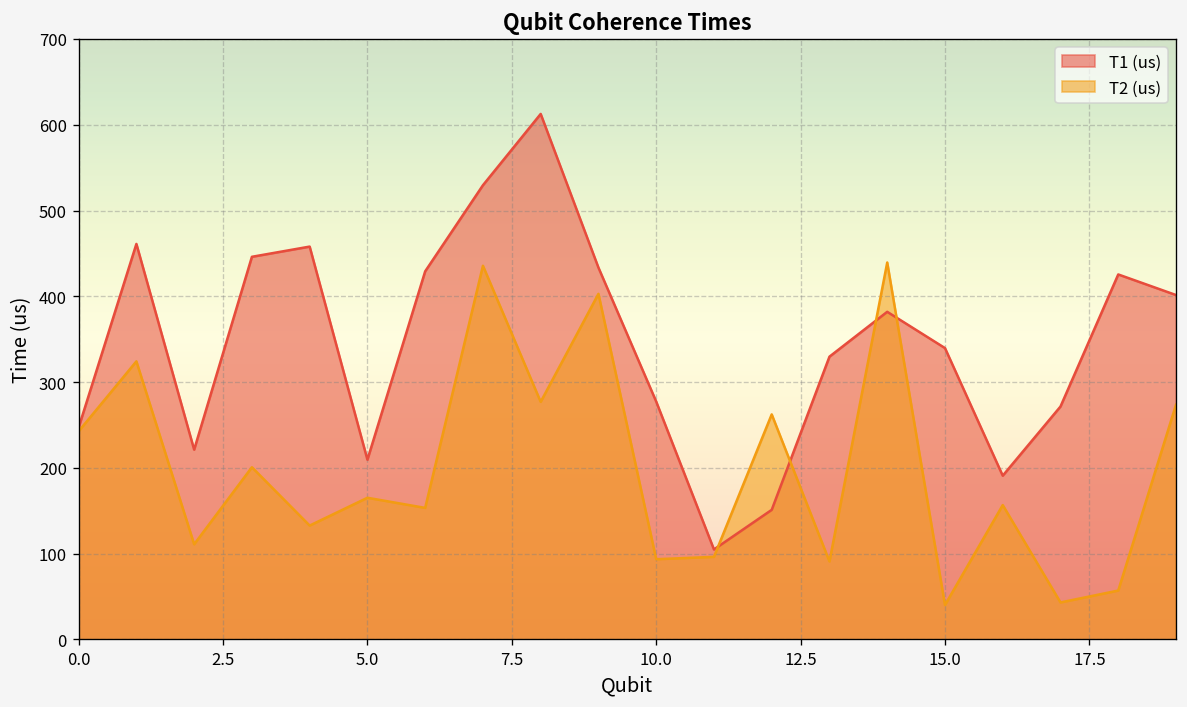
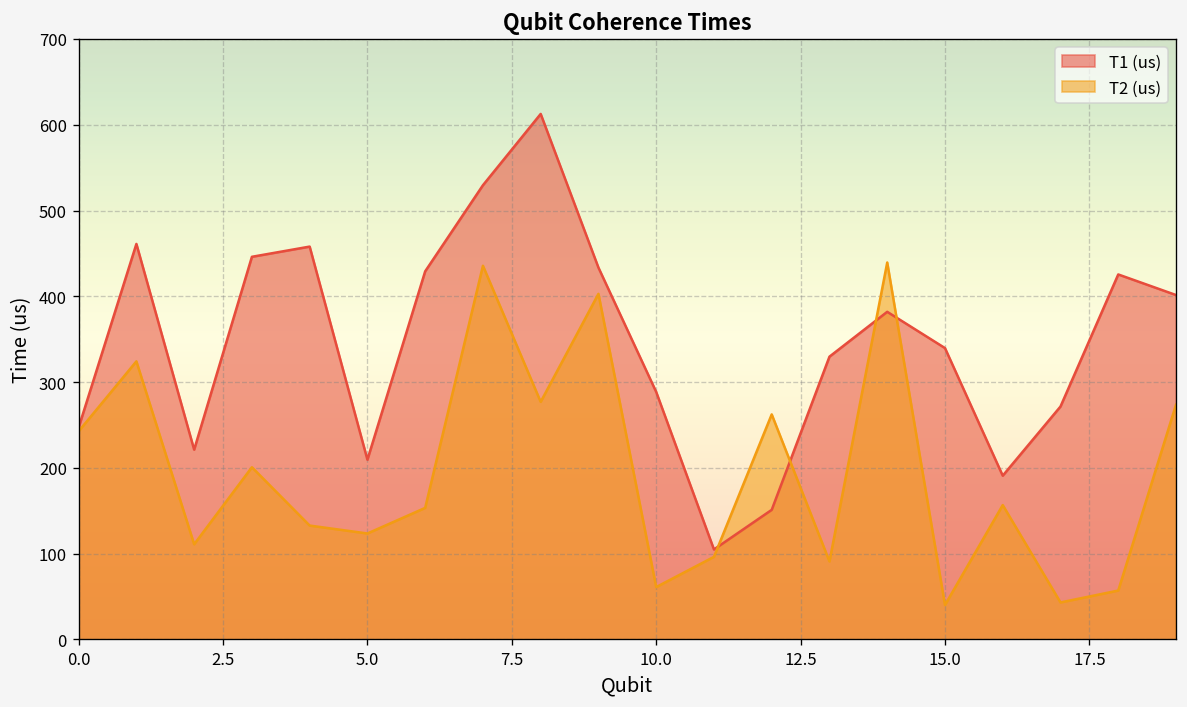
  {
    "T1 (us)": {
      "0.0": 250,
      "5.0": 210,
-     "10.0": 280,
+     "10.0": 290,
      "15.0": 340
    },
    "T2 (us)": {
      "0.0": 240,
-     "5.0": 170,
-     "10.0": 90,
+     "5.0": 120,
+     "10.0": 60,
      "15.0": 40
    }
  }
